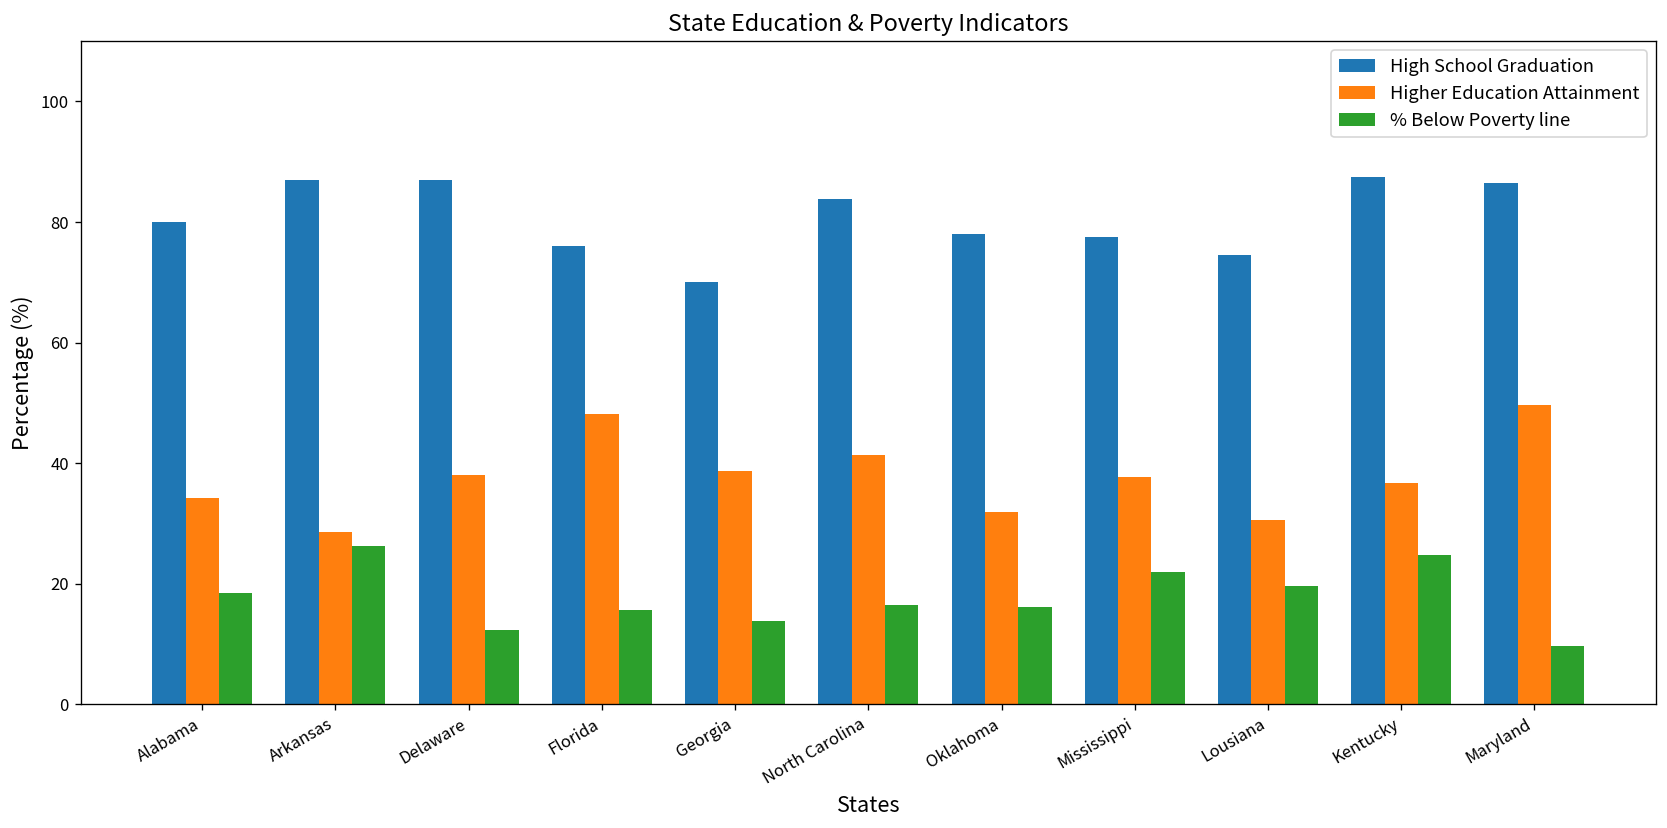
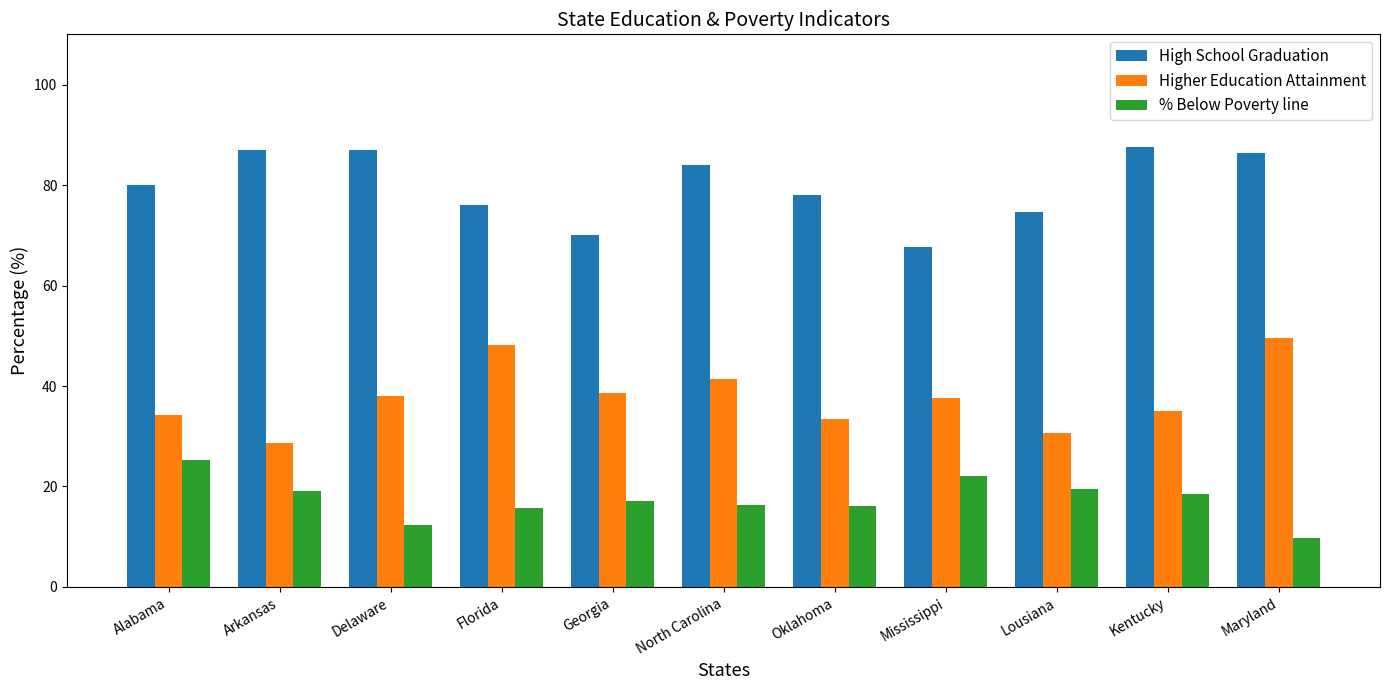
  {
    "High School Graduation": {
      "Alabama": 80,
      "Arkansas": 87,
      "Delaware": 87,
      "Florida": 76,
      "Georgia": 70,
      "North Carolina": 84,
      "Oklahoma": 78,
-     "Mississippi": 78,
+     "Mississippi": 68,
      "Lousiana": 75,
      "Kentucky": 88,
      "Maryland": 86
    },
    "Higher Education Attainment": {
      "Alabama": 34,
      "Arkansas": 29,
      "Delaware": 38,
      "Florida": 48,
      "Georgia": 39,
      "North Carolina": 41,
-     "Oklahoma": 32,
+     "Oklahoma": 34,
      "Mississippi": 38,
      "Lousiana": 31,
-     "Kentucky": 37,
+     "Kentucky": 35,
      "Maryland": 50
    },
    "% Below Poverty line": {
-     "Alabama": 19,
-     "Arkansas": 26,
+     "Alabama": 25,
+     "Arkansas": 19,
      "Delaware": 12,
      "Florida": 16,
-     "Georgia": 14,
+     "Georgia": 17,
      "North Carolina": 16,
      "Oklahoma": 16,
      "Mississippi": 22,
      "Lousiana": 20,
-     "Kentucky": 25,
+     "Kentucky": 19,
      "Maryland": 10
    }
  }
